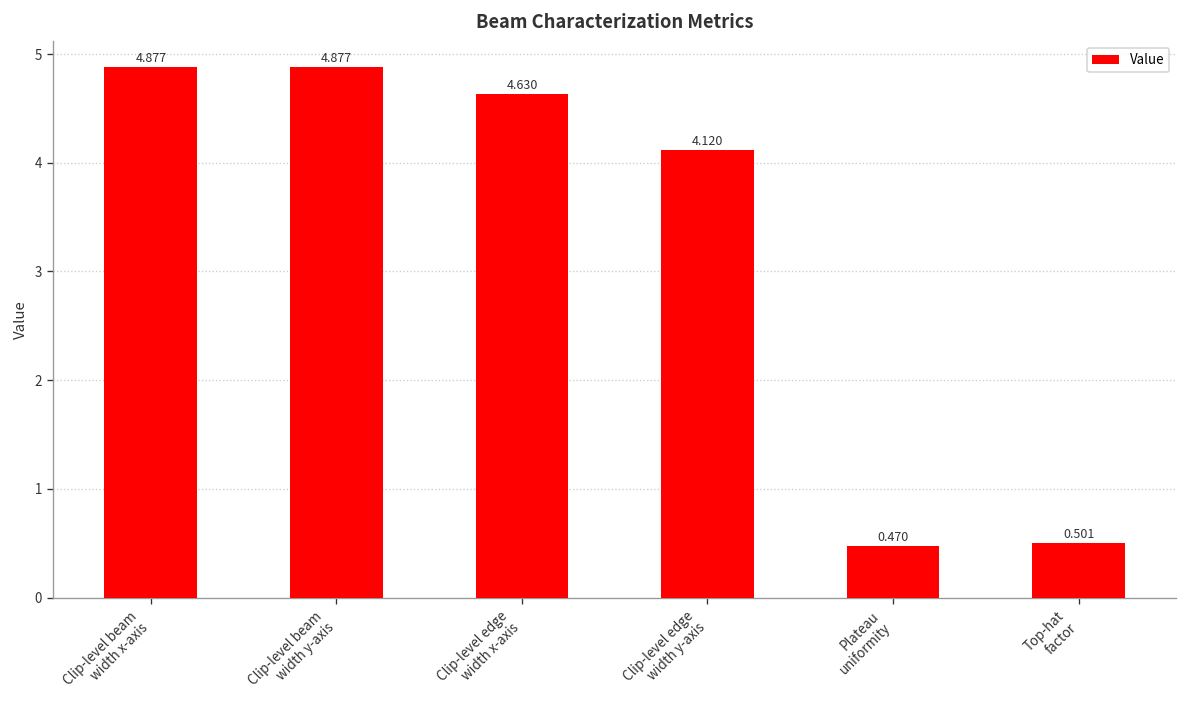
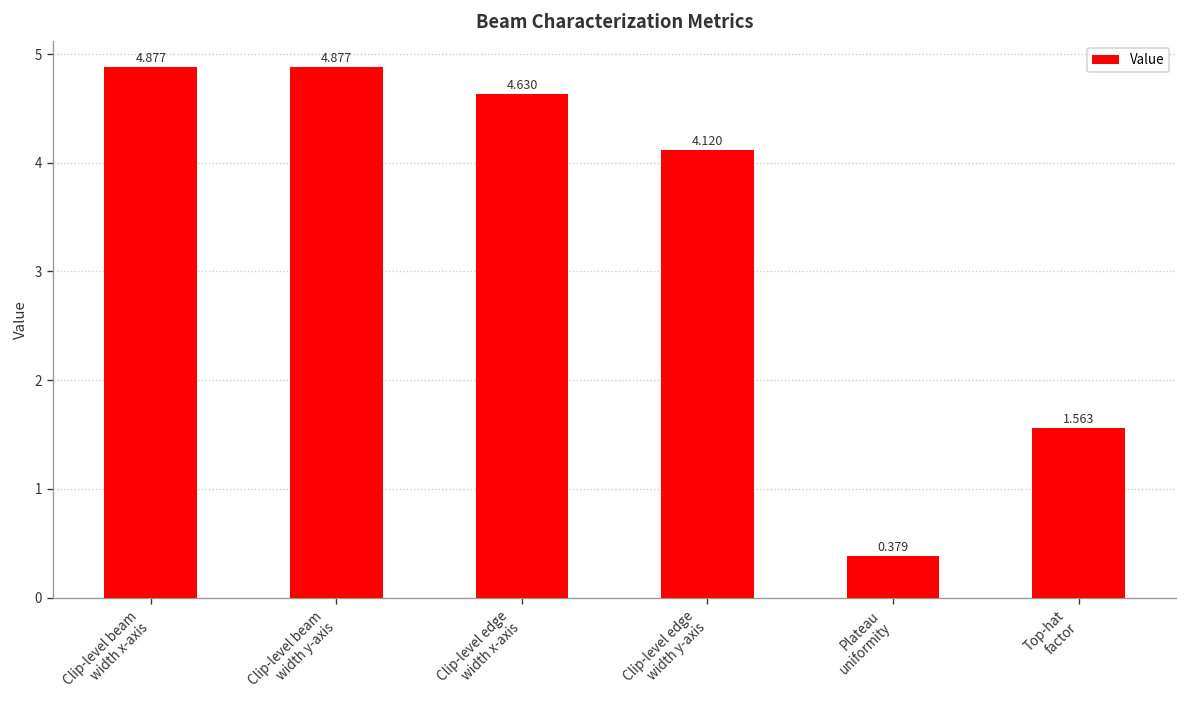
  {
    "Clip-level beam width x-axis": 4.877,
    "Clip-level beam width y-axis": 4.877,
    "Clip-level edge width x-axis": 4.630,
    "Clip-level edge width y-axis": 4.120,
-   "Plateau uniformity": 0.470,
-   "Top-hat factor": 0.501
+   "Plateau uniformity": 0.379,
+   "Top-hat factor": 1.563
  }
